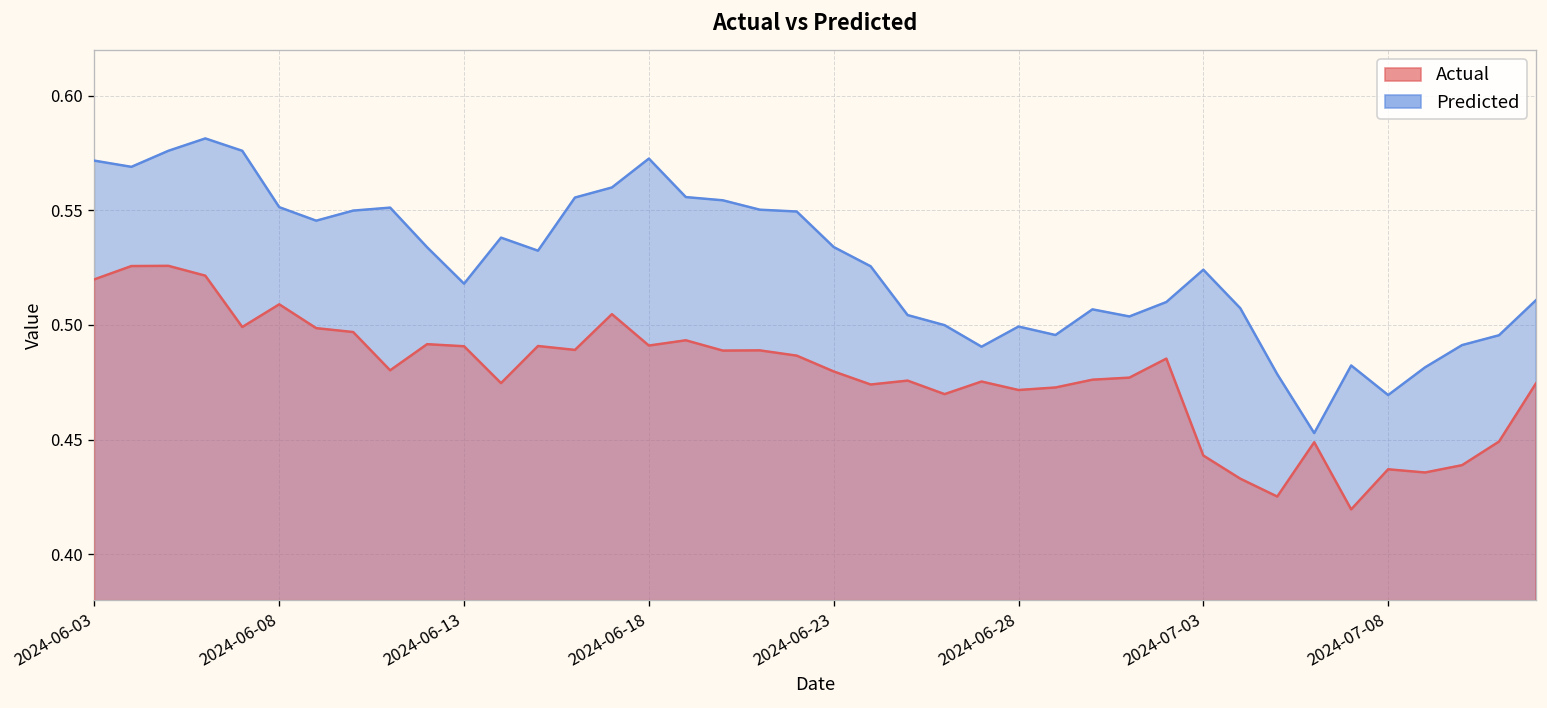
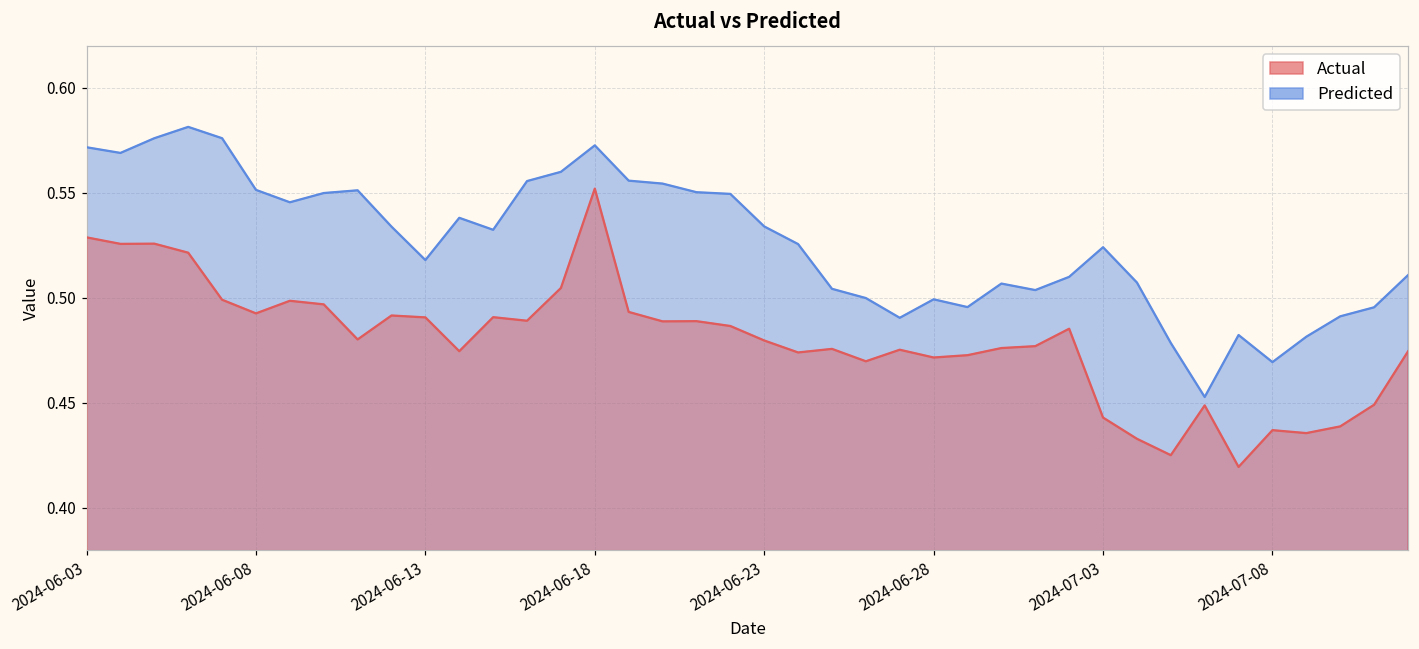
  {
    "Predicted": {
      "2024-06-03": 0.572,
      "2024-06-08": 0.551,
      "2024-06-13": 0.518,
      "2024-06-18": 0.573,
      "2024-06-23": 0.534,
      "2024-06-28": 0.499,
      "2024-07-03": 0.524,
      "2024-07-08": 0.469
    },
    "Actual": {
-     "2024-06-03": 0.520,
-     "2024-06-08": 0.509,
+     "2024-06-03": 0.529,
+     "2024-06-08": 0.493,
      "2024-06-13": 0.491,
-     "2024-06-18": 0.491,
+     "2024-06-18": 0.552,
      "2024-06-23": 0.480,
      "2024-06-28": 0.472,
      "2024-07-03": 0.443,
      "2024-07-08": 0.437
    }
  }
